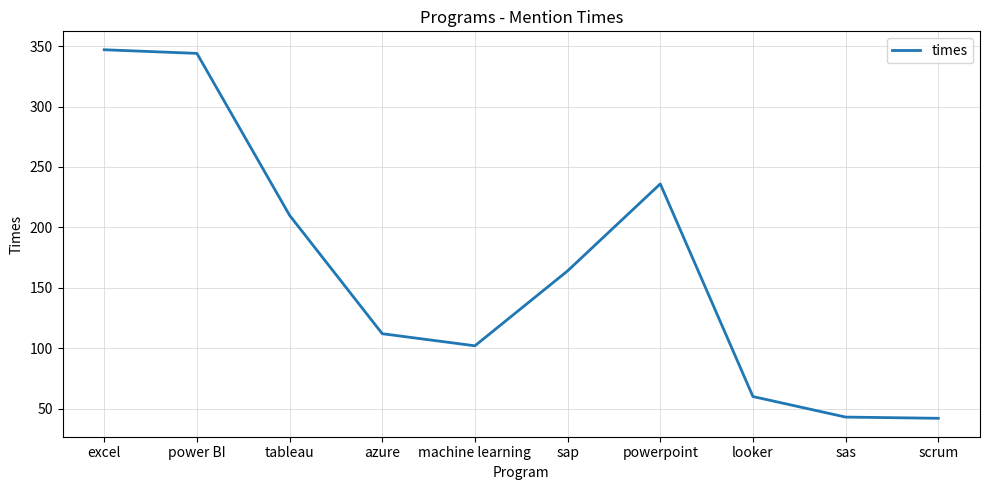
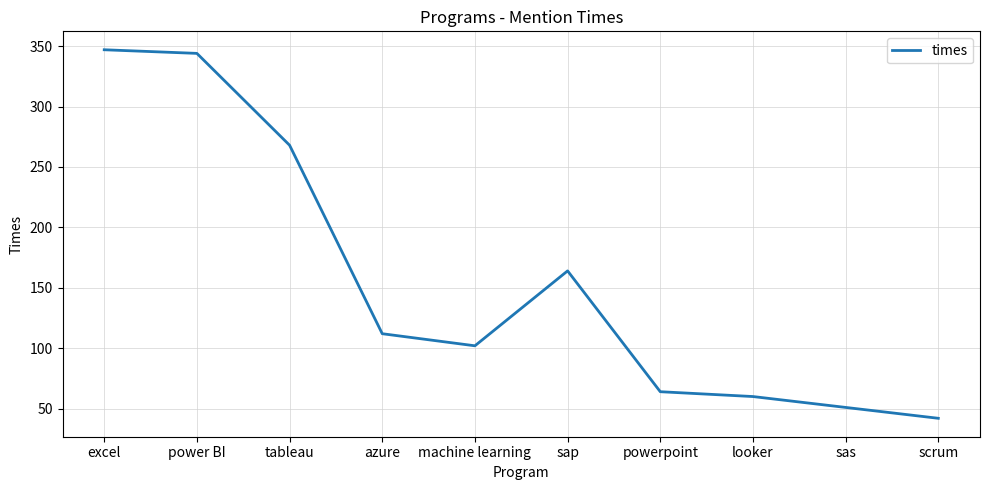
  {
    "excel": 347,
    "power BI": 344,
-   "tableau": 210,
+   "tableau": 268,
    "azure": 112,
    "machine learning": 102,
    "sap": 164,
-   "powerpoint": 236,
+   "powerpoint": 64,
    "looker": 60,
-   "sas": 43,
+   "sas": 51,
    "scrum": 42
  }
